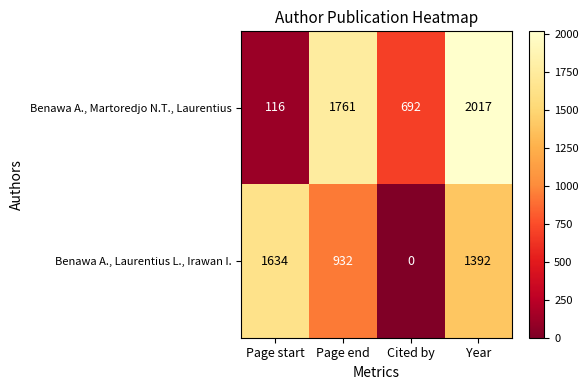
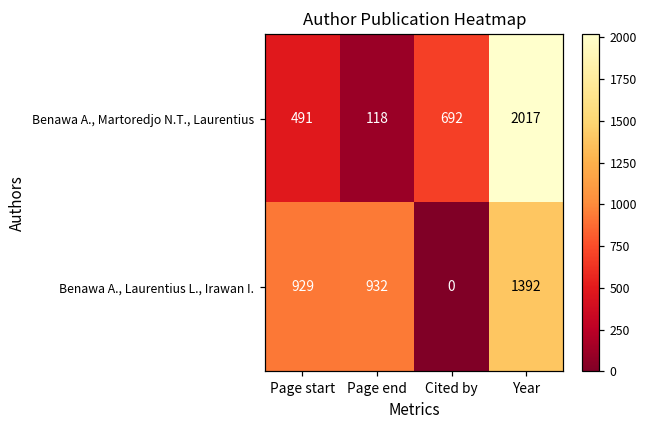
  {
    "Benawa A., Martoredjo N.T., Laurentius": {
-     "Page start": 116,
-     "Page end": 1761,
+     "Page start": 491,
+     "Page end": 118,
      "Cited by": 692,
      "Year": 2017
    },
    "Benawa A., Laurentius L., Irawan I.": {
-     "Page start": 1634,
+     "Page start": 929,
      "Page end": 932,
      "Cited by": 0,
      "Year": 1392
    }
  }
